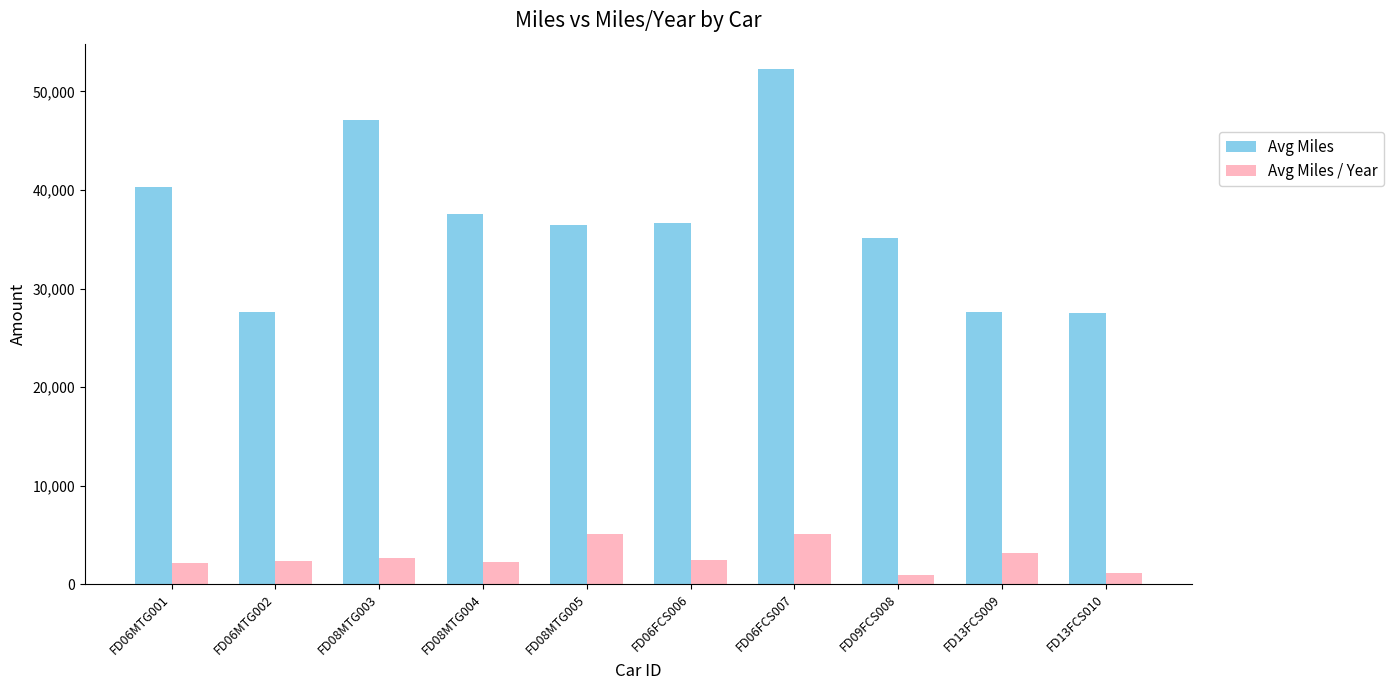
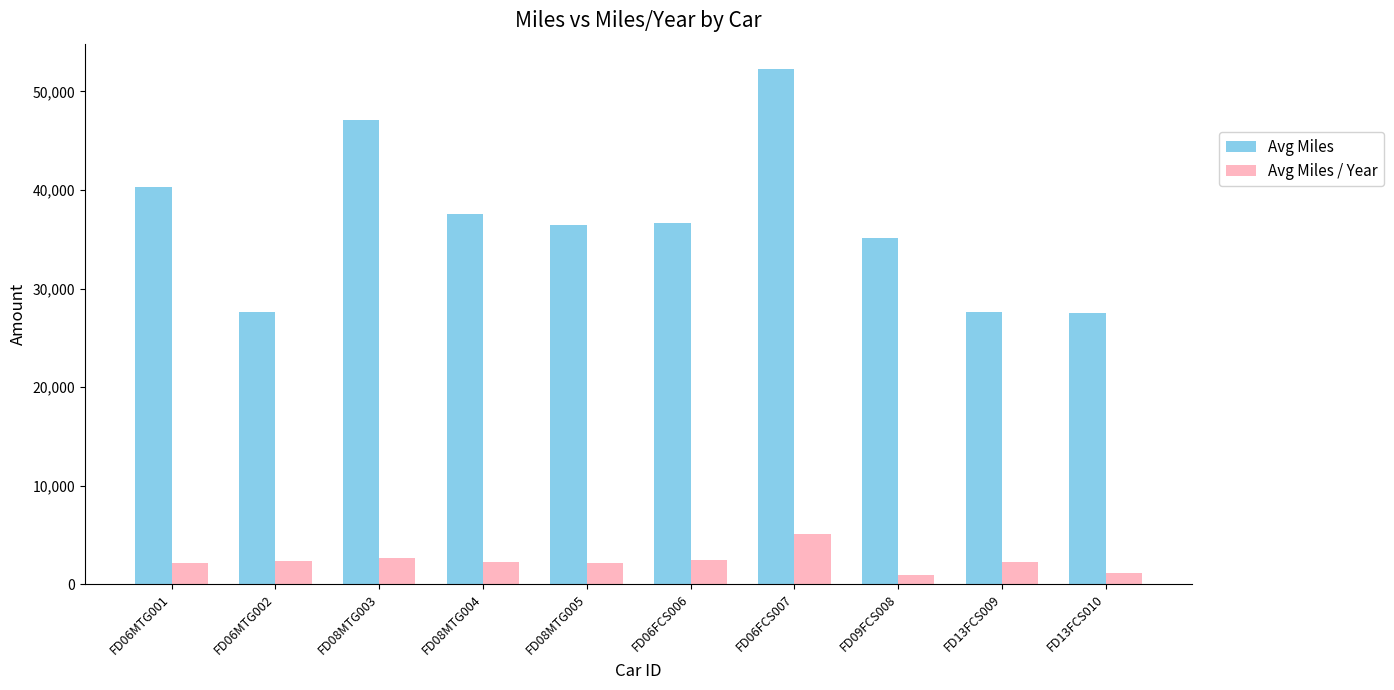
  {
    "Avg Miles": {
      "FD06MTG001": "40,000",
      "FD06MTG002": "28,000",
      "FD08MTG003": "47,000",
      "FD08MTG004": "38,000",
      "FD08MTG005": "36,000",
      "FD06FCS006": "37,000",
      "FD06FCS007": "52,000",
      "FD09FCS008": "35,000",
      "FD13FCS009": "28,000",
      "FD13FCS010": "28,000"
    },
    "Avg Miles / Year": {
      "FD06MTG001": "2,000",
      "FD06MTG002": "2,000",
      "FD08MTG003": "3,000",
      "FD08MTG004": "2,000",
-     "FD08MTG005": "5,000",
+     "FD08MTG005": "2,000",
      "FD06FCS006": "2,000",
      "FD06FCS007": "5,000",
      "FD09FCS008": "1,000",
-     "FD13FCS009": "3,000",
+     "FD13FCS009": "2,000",
      "FD13FCS010": "1,000"
    }
  }
